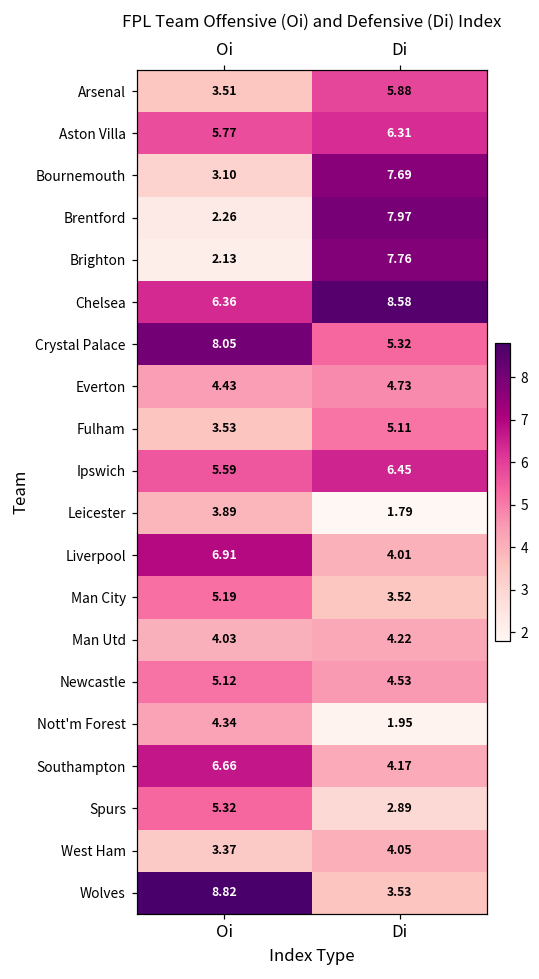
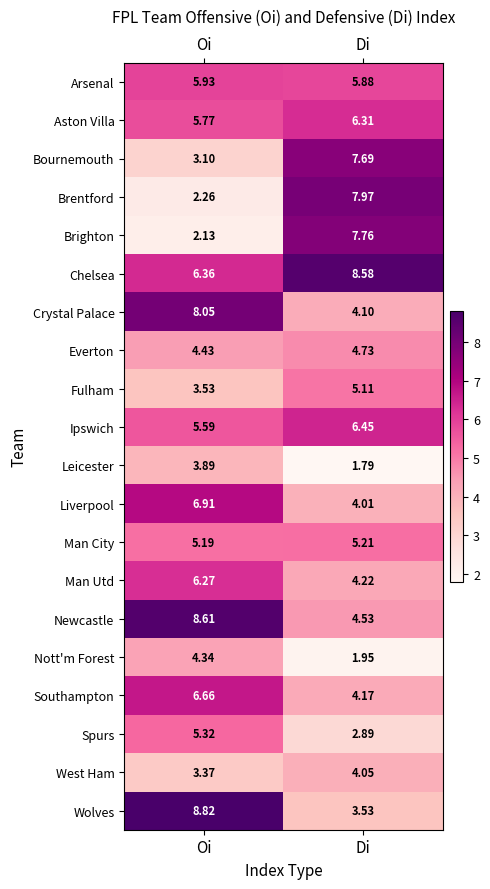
  {
    "Arsenal": {
-     "Oi": 3.51,
+     "Oi": 5.93,
      "Di": 5.88
    },
    "Aston Villa": {
      "Oi": 5.77,
      "Di": 6.31
    },
    "Bournemouth": {
      "Oi": 3.10,
      "Di": 7.69
    },
    "Brentford": {
      "Oi": 2.26,
      "Di": 7.97
    },
    "Brighton": {
      "Oi": 2.13,
      "Di": 7.76
    },
    "Chelsea": {
      "Oi": 6.36,
      "Di": 8.58
    },
    "Crystal Palace": {
      "Oi": 8.05,
-     "Di": 5.32
+     "Di": 4.10
    },
    "Everton": {
      "Oi": 4.43,
      "Di": 4.73
    },
    "Fulham": {
      "Oi": 3.53,
      "Di": 5.11
    },
    "Ipswich": {
      "Oi": 5.59,
      "Di": 6.45
    },
    "Leicester": {
      "Oi": 3.89,
      "Di": 1.79
    },
    "Liverpool": {
      "Oi": 6.91,
      "Di": 4.01
    },
    "Man City": {
      "Oi": 5.19,
-     "Di": 3.52
+     "Di": 5.21
    },
    "Man Utd": {
-     "Oi": 4.03,
+     "Oi": 6.27,
      "Di": 4.22
    },
    "Newcastle": {
-     "Oi": 5.12,
+     "Oi": 8.61,
      "Di": 4.53
    },
    "Nott'm Forest": {
      "Oi": 4.34,
      "Di": 1.95
    },
    "Southampton": {
      "Oi": 6.66,
      "Di": 4.17
    },
    "Spurs": {
      "Oi": 5.32,
      "Di": 2.89
    },
    "West Ham": {
      "Oi": 3.37,
      "Di": 4.05
    },
    "Wolves": {
      "Oi": 8.82,
      "Di": 3.53
    }
  }
